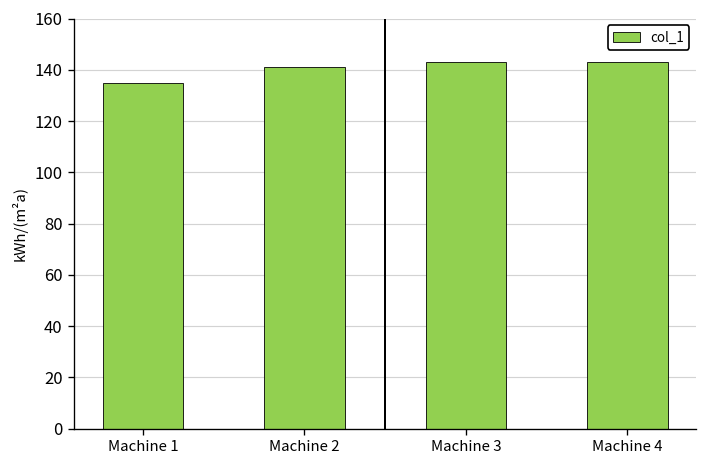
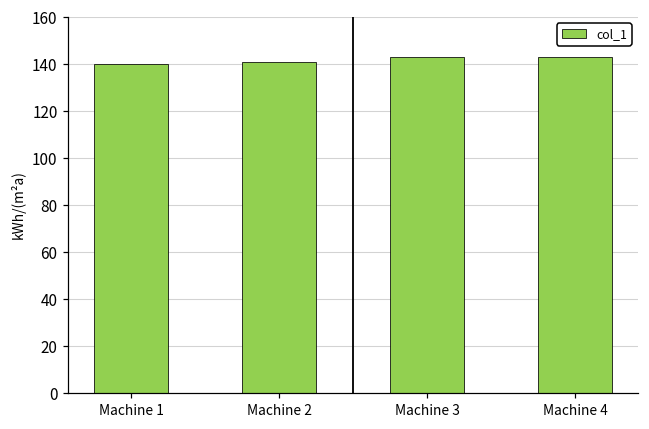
  {
-   "Machine 1": 135,
+   "Machine 1": 140,
    "Machine 2": 141,
    "Machine 3": 143,
    "Machine 4": 143
  }
